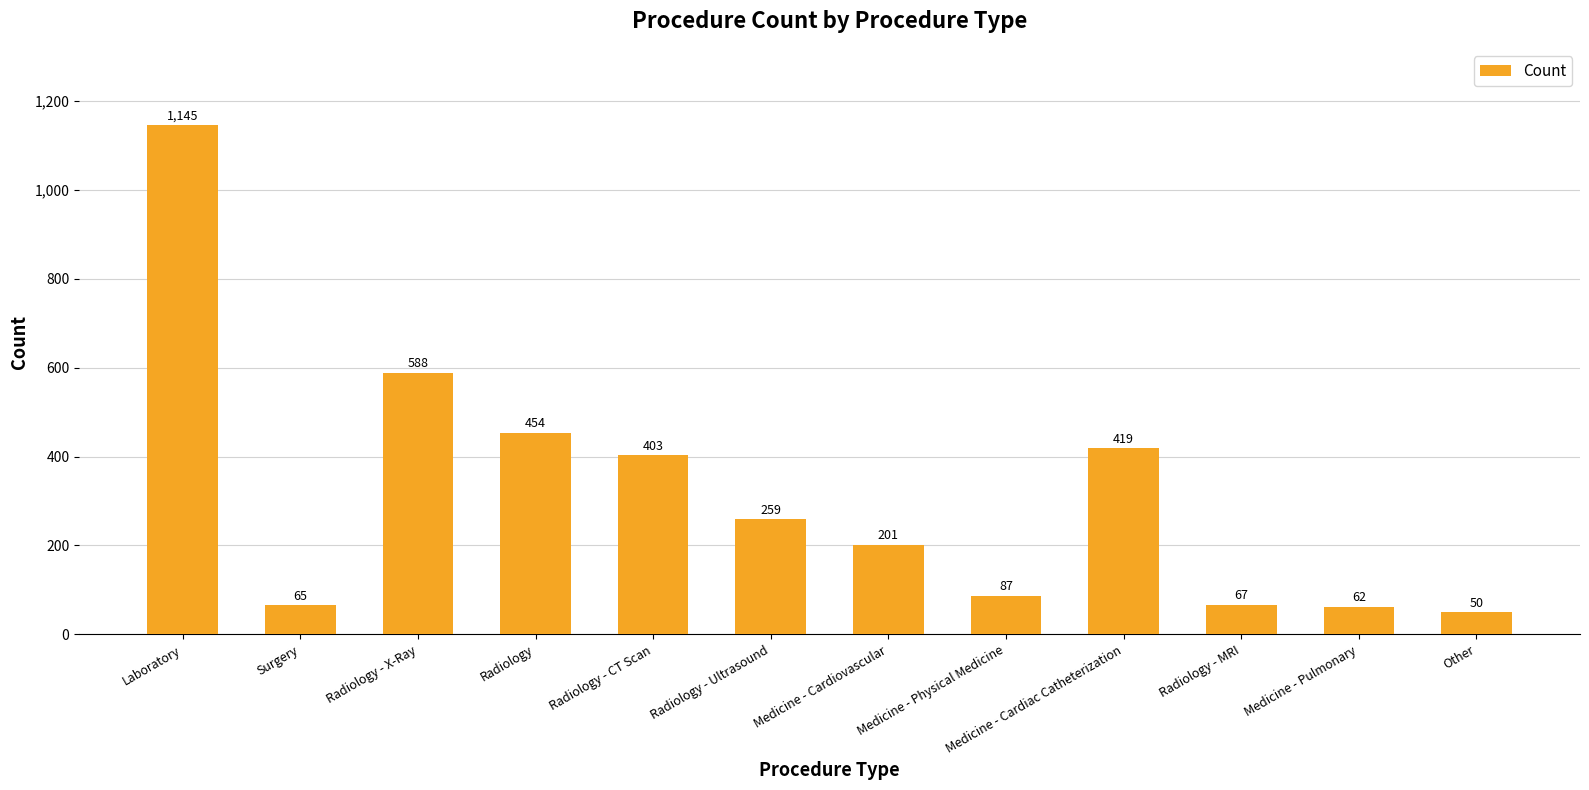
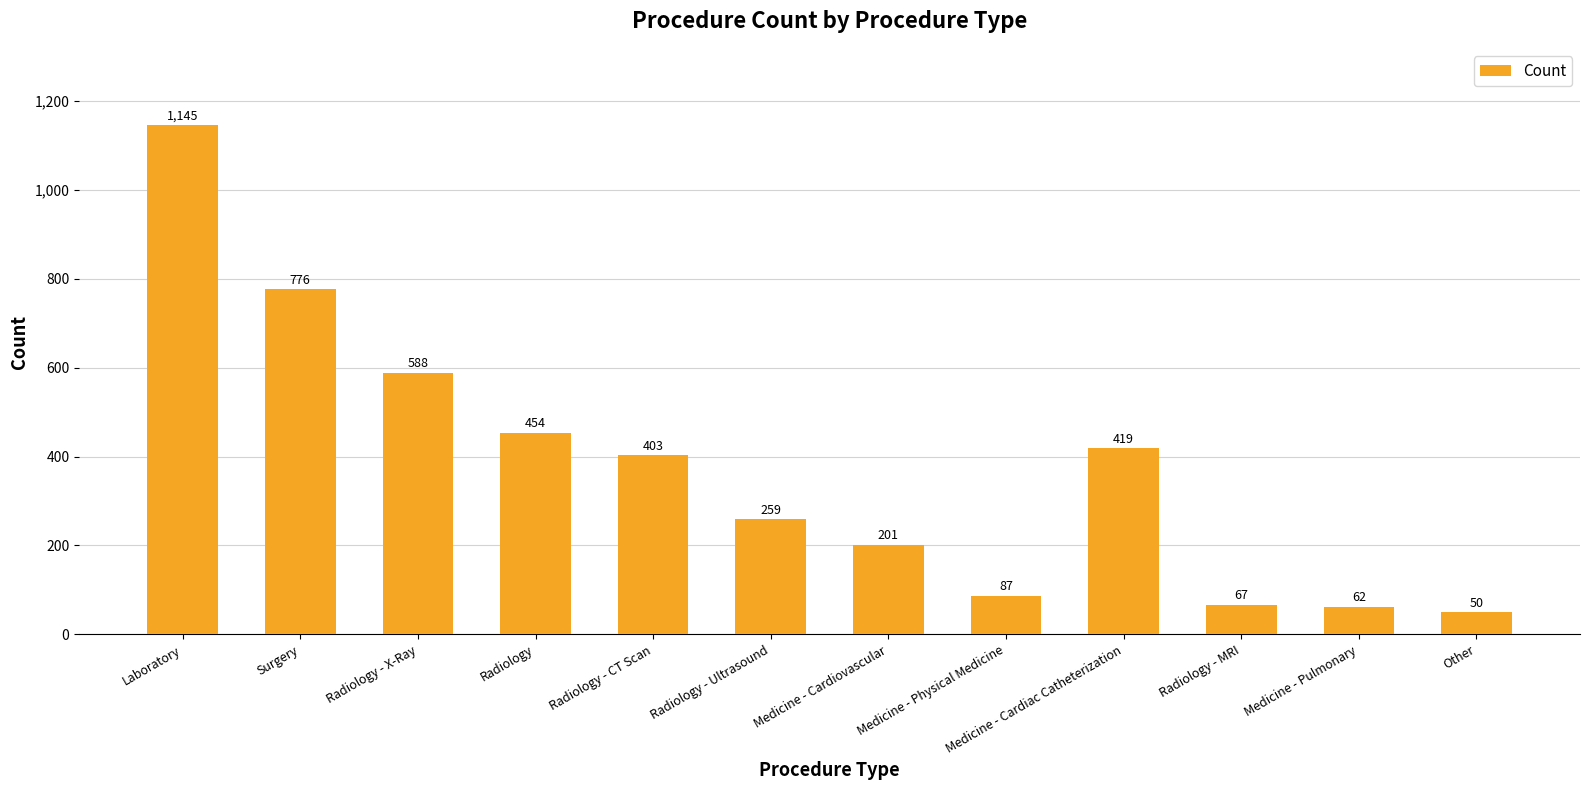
  {
    "Laboratory": "1,145",
-   "Surgery": "65",
+   "Surgery": "776",
    "Radiology - X-Ray": "588",
    "Radiology": "454",
    "Radiology - CT Scan": "403",
    "Radiology - Ultrasound": "259",
    "Medicine - Cardiovascular": "201",
    "Medicine - Physical Medicine": "87",
    "Medicine - Cardiac Catheterization": "419",
    "Radiology - MRI": "67",
    "Medicine - Pulmonary": "62",
    "Other": "50"
  }
